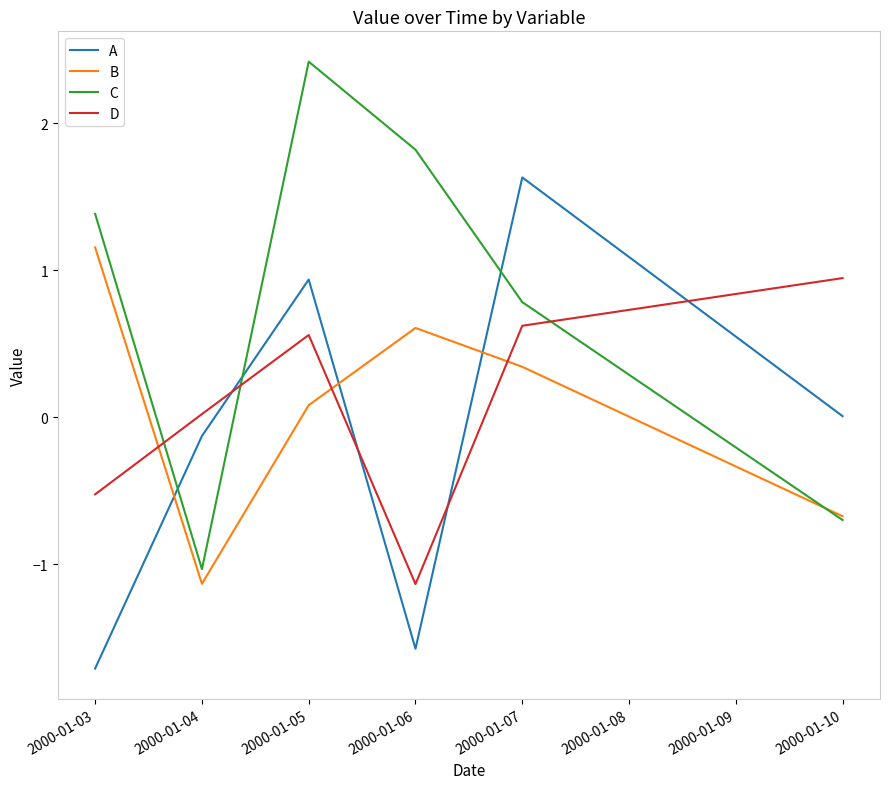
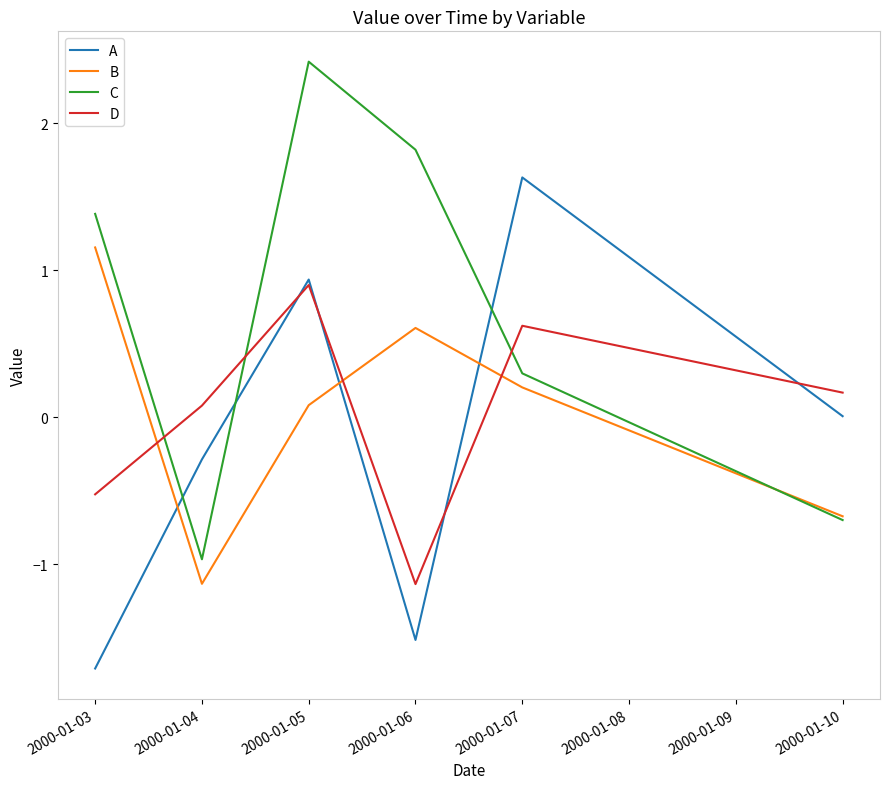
  {
    "A": {
      "2000-01-03": -1.71,
-     "2000-01-04": -0.13,
+     "2000-01-04": -0.29,
      "2000-01-05": 0.94,
-     "2000-01-06": -1.57,
+     "2000-01-06": -1.51,
      "2000-01-07": 1.63,
      "2000-01-10": 0.01
    },
    "B": {
      "2000-01-03": 1.15,
      "2000-01-04": -1.13,
      "2000-01-05": 0.08,
      "2000-01-06": 0.61,
-     "2000-01-07": 0.34,
+     "2000-01-07": 0.20,
      "2000-01-10": -0.67
    },
    "C": {
      "2000-01-03": 1.38,
-     "2000-01-04": -1.03,
+     "2000-01-04": -0.97,
      "2000-01-05": 2.42,
      "2000-01-06": 1.82,
-     "2000-01-07": 0.78,
+     "2000-01-07": 0.30,
      "2000-01-10": -0.70
    },
    "D": {
      "2000-01-03": -0.52,
-     "2000-01-04": 0.02,
-     "2000-01-05": 0.56,
+     "2000-01-04": 0.08,
+     "2000-01-05": 0.90,
      "2000-01-06": -1.13,
      "2000-01-07": 0.62,
-     "2000-01-10": 0.95
+     "2000-01-10": 0.17
    }
  }
